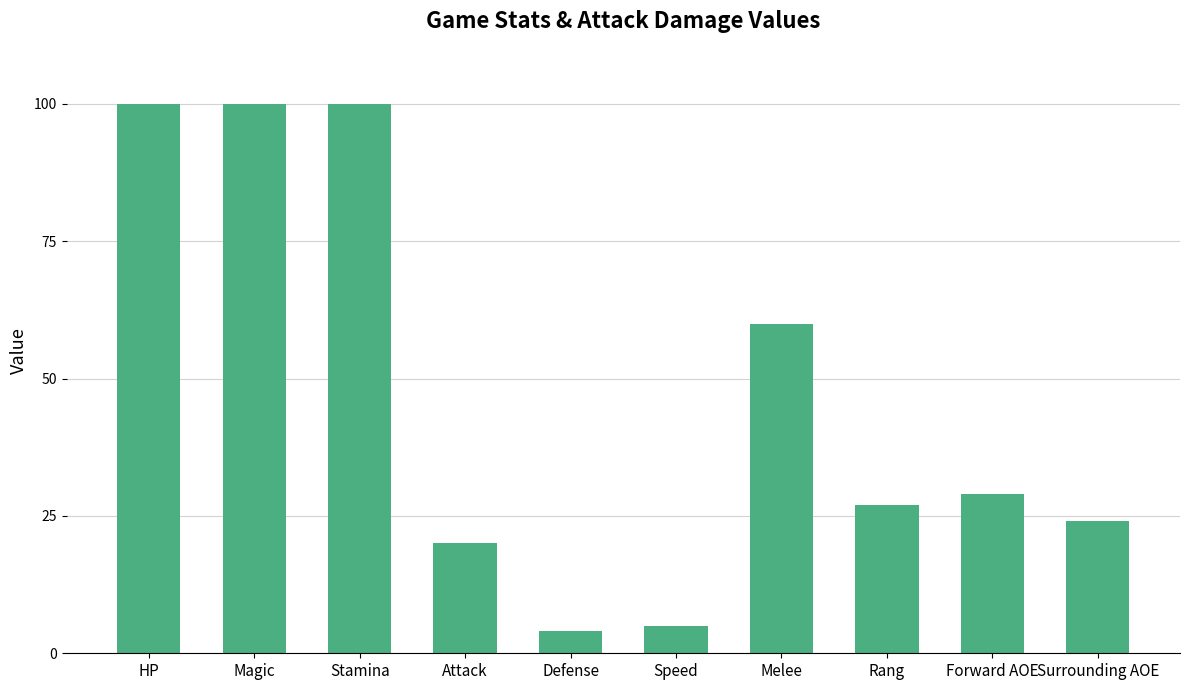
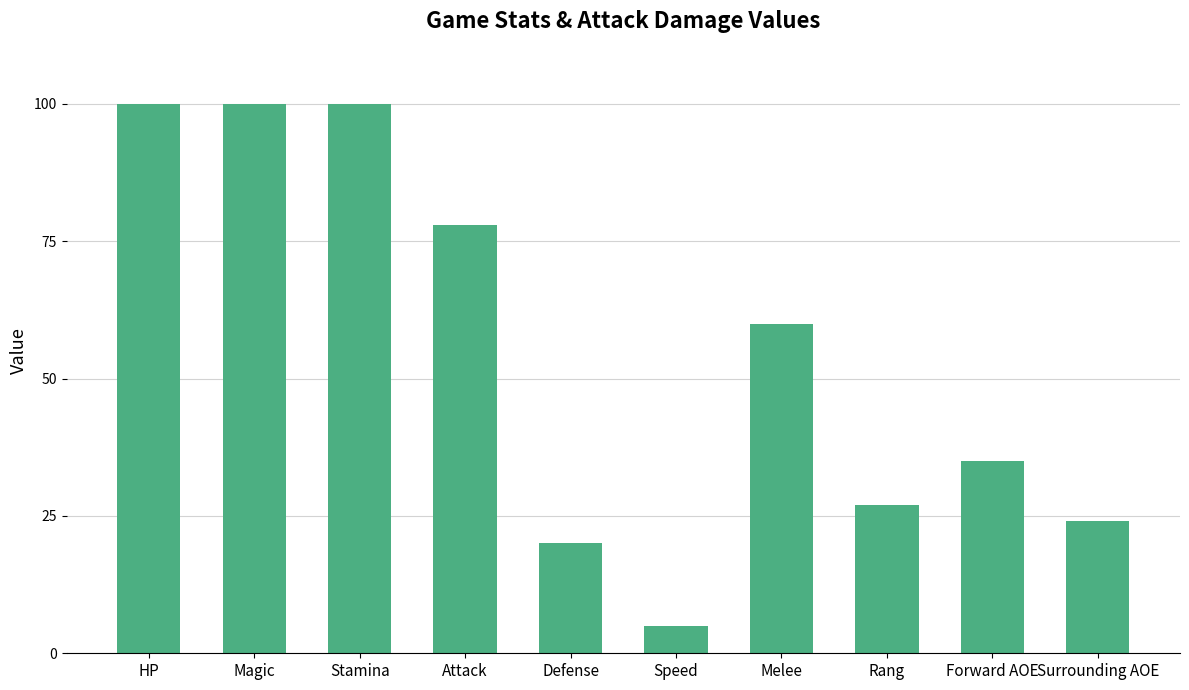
  {
    "HP": 100,
    "Magic": 100,
    "Stamina": 100,
-   "Attack": 20,
-   "Defense": 4,
+   "Attack": 78,
+   "Defense": 20,
    "Speed": 5,
    "Melee": 60,
    "Rang": 27,
-   "Forward AOE": 29,
+   "Forward AOE": 35,
    "Surrounding AOE": 24
  }
